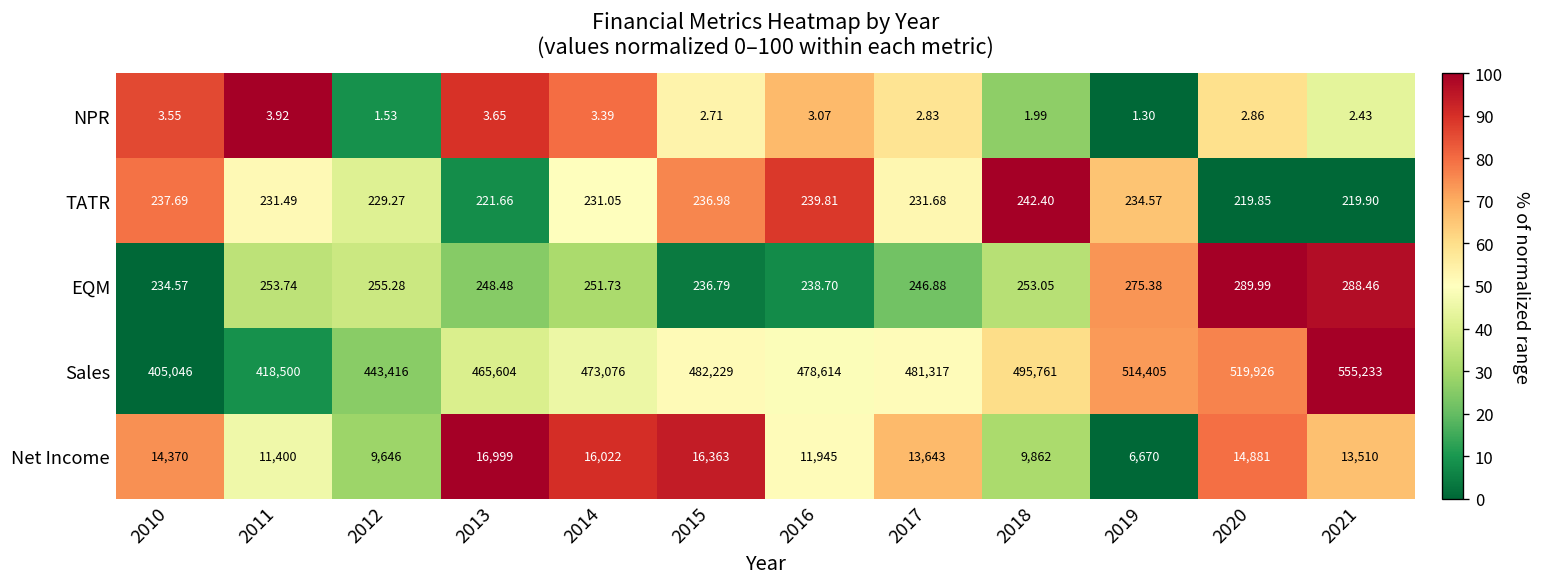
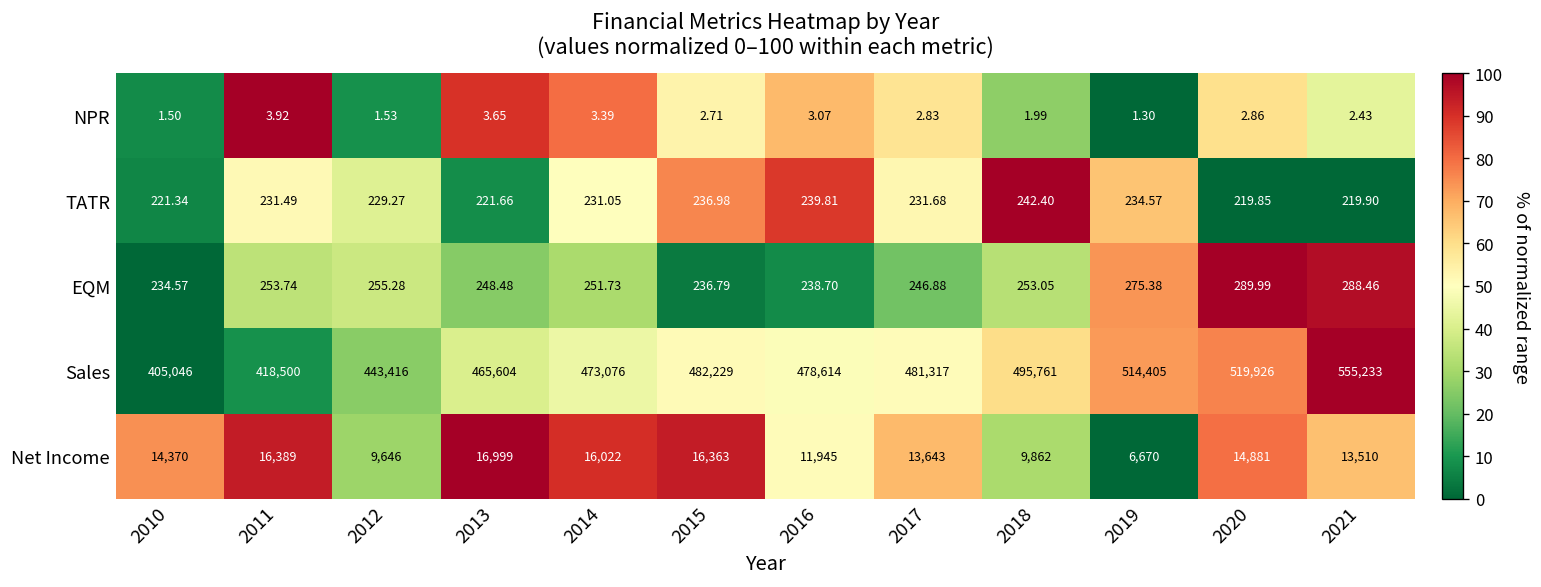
  {
    "NPR": {
-     "2010": "3.55",
+     "2010": "1.50",
      "2011": "3.92",
      "2012": "1.53",
      "2013": "3.65",
      "2014": "3.39",
      "2015": "2.71",
      "2016": "3.07",
      "2017": "2.83",
      "2018": "1.99",
      "2019": "1.30",
      "2020": "2.86",
      "2021": "2.43"
    },
    "TATR": {
-     "2010": "237.69",
+     "2010": "221.34",
      "2011": "231.49",
      "2012": "229.27",
      "2013": "221.66",
      "2014": "231.05",
      "2015": "236.98",
      "2016": "239.81",
      "2017": "231.68",
      "2018": "242.40",
      "2019": "234.57",
      "2020": "219.85",
      "2021": "219.90"
    },
    "EQM": {
      "2010": "234.57",
      "2011": "253.74",
      "2012": "255.28",
      "2013": "248.48",
      "2014": "251.73",
      "2015": "236.79",
      "2016": "238.70",
      "2017": "246.88",
      "2018": "253.05",
      "2019": "275.38",
      "2020": "289.99",
      "2021": "288.46"
    },
    "Sales": {
      "2010": "405,046",
      "2011": "418,500",
      "2012": "443,416",
      "2013": "465,604",
      "2014": "473,076",
      "2015": "482,229",
      "2016": "478,614",
      "2017": "481,317",
      "2018": "495,761",
      "2019": "514,405",
      "2020": "519,926",
      "2021": "555,233"
    },
    "Net Income": {
      "2010": "14,370",
-     "2011": "11,400",
+     "2011": "16,389",
      "2012": "9,646",
      "2013": "16,999",
      "2014": "16,022",
      "2015": "16,363",
      "2016": "11,945",
      "2017": "13,643",
      "2018": "9,862",
      "2019": "6,670",
      "2020": "14,881",
      "2021": "13,510"
    }
  }
